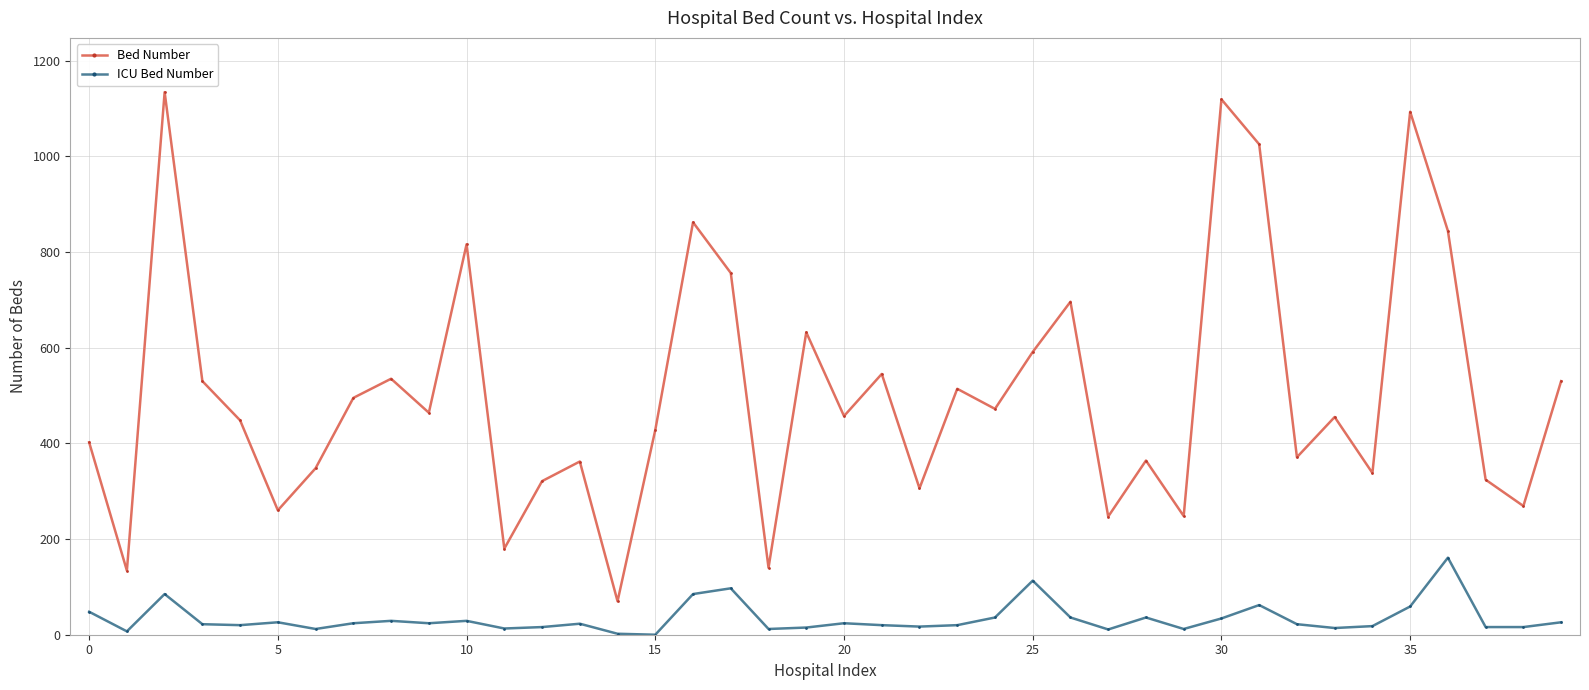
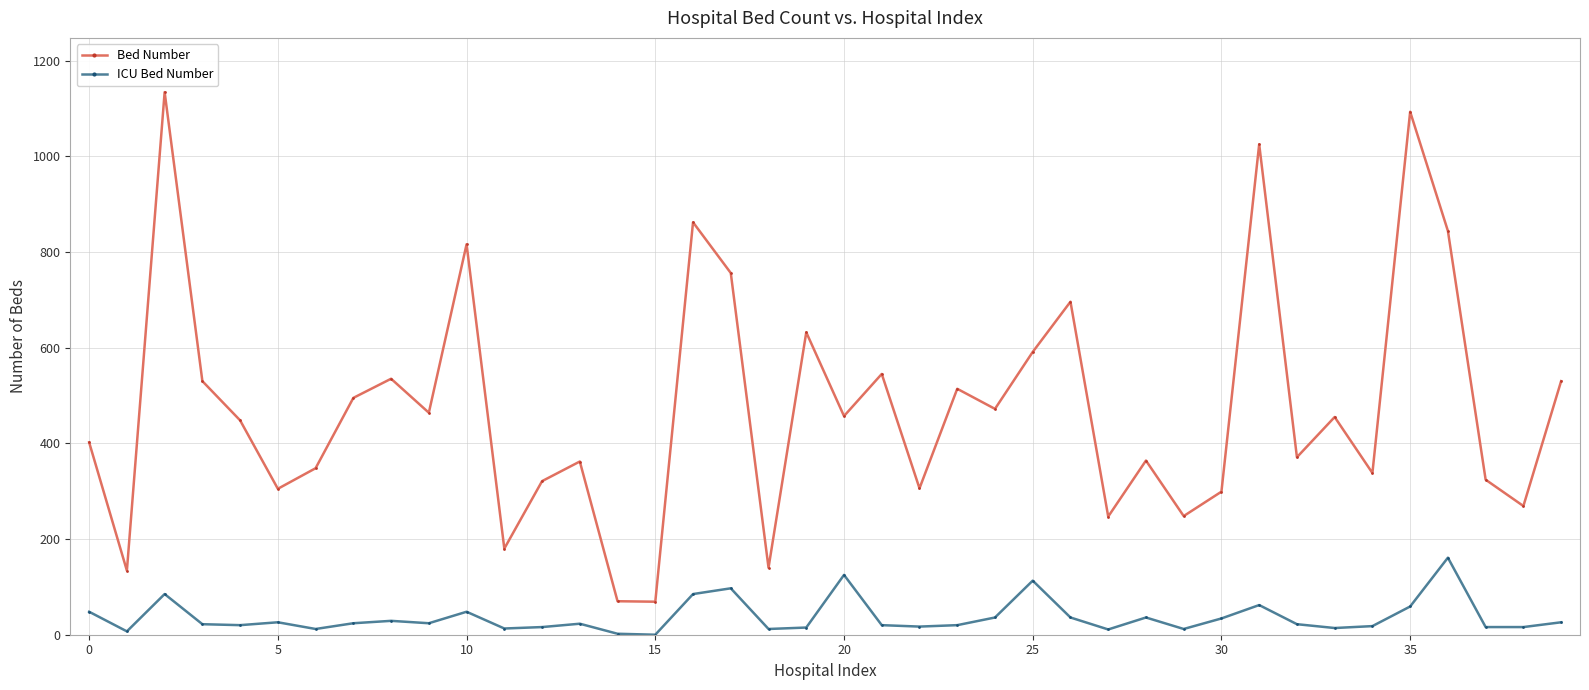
  {
    "Bed Number": {
      "0": 400,
-     "5": 260,
+     "5": 310,
      "10": 820,
-     "15": 430,
+     "15": 70,
      "20": 460,
      "25": 590,
-     "30": 1120,
+     "30": 300,
      "35": 1090
    },
    "ICU Bed Number": {
      "0": 50,
      "5": 30,
-     "10": 30,
+     "10": 50,
      "15": 0,
-     "20": 20,
+     "20": 130,
      "25": 110,
      "30": 30,
      "35": 60
    }
  }
